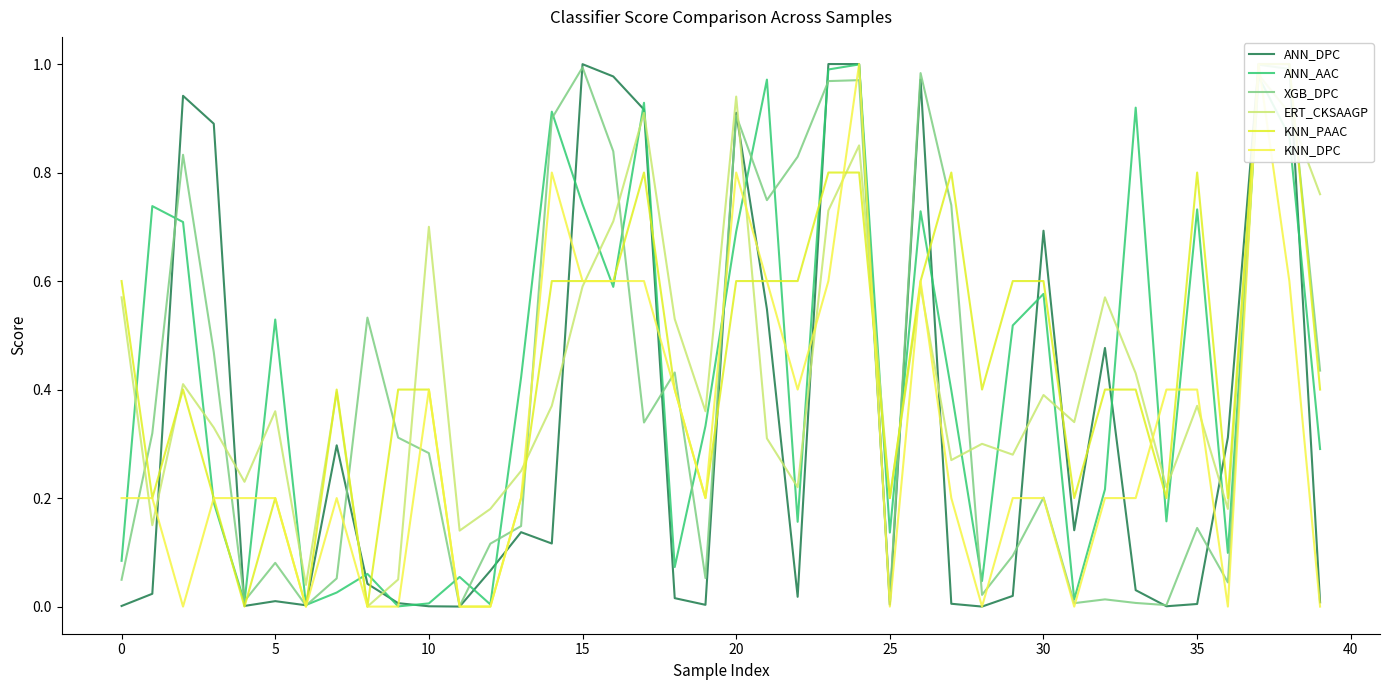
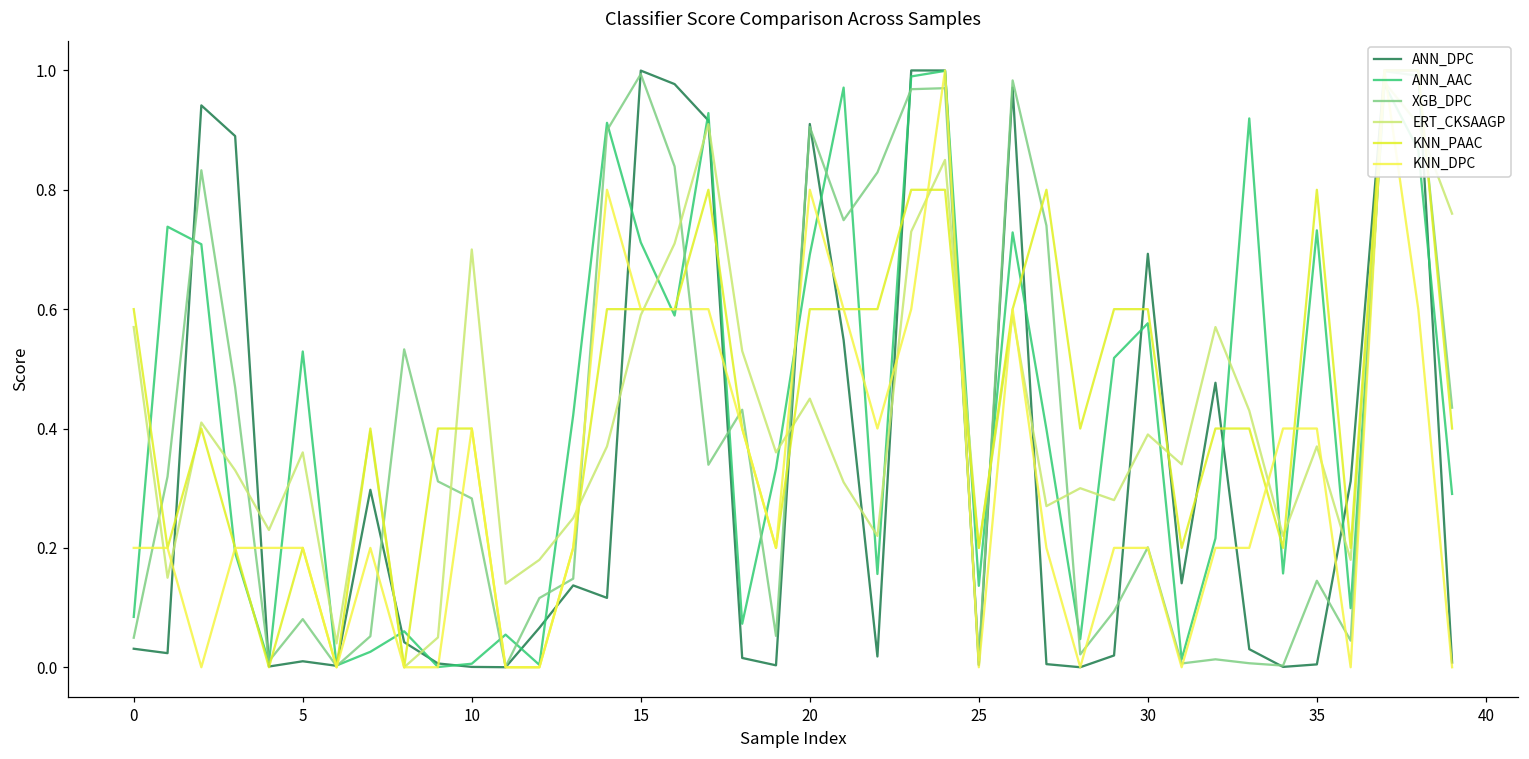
  {
    "ANN_DPC": {
-     "0": 0.00,
+     "0": 0.03,
      "5": 0.01,
      "10": 0.00,
      "15": 1.00,
      "20": 0.91,
      "30": 0.69,
      "35": 0.00
    },
    "ANN_AAC": {
      "0": 0.08,
      "5": 0.53,
      "10": 0.01,
-     "15": 0.74,
+     "15": 0.71,
      "20": 0.69,
      "25": 0.14,
      "30": 0.58,
      "35": 0.73
    },
    "XGB_DPC": {
      "0": 0.05,
      "5": 0.08,
      "10": 0.28,
      "15": 0.99,
      "20": 0.91,
      "25": 0.01,
      "35": 0.14
    },
    "ERT_CKSAAGP": {
      "0": 0.57,
      "5": 0.36,
      "10": 0.70,
      "15": 0.59,
-     "20": 0.94,
+     "20": 0.45,
      "30": 0.39,
      "35": 0.37
    }
  }
